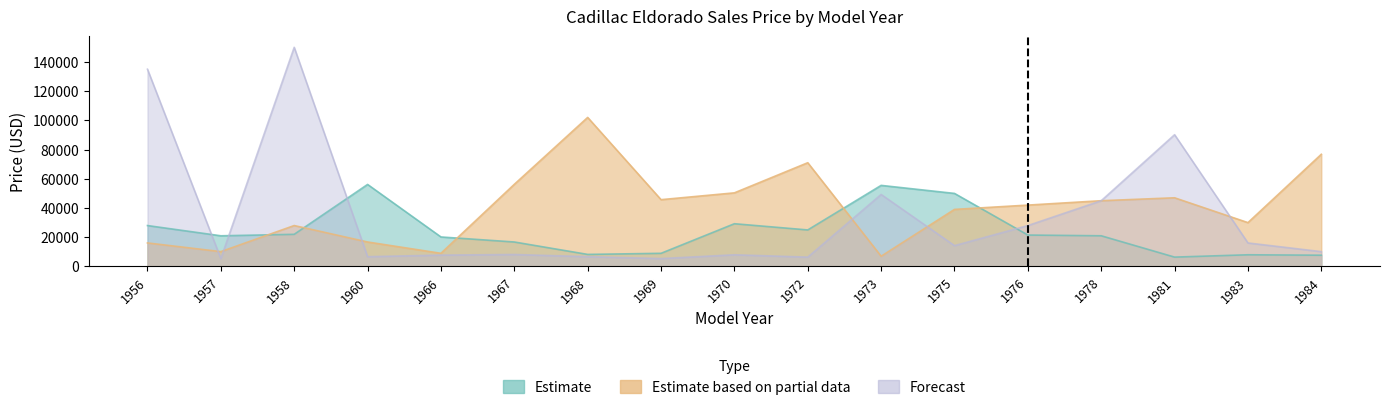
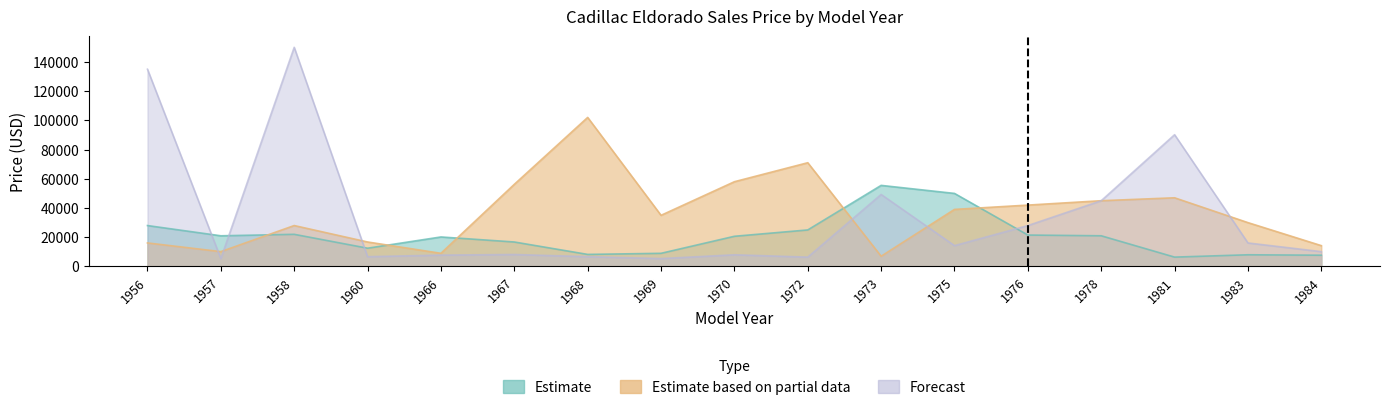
  {
    "Estimate": {
      "1956": 28000,
      "1957": 21000,
      "1958": 22000,
-     "1960": 56000,
+     "1960": 13000,
      "1966": 20000,
      "1967": 17000,
      "1969": 9000,
-     "1970": 29000,
+     "1970": 21000,
      "1972": 25000,
      "1973": 56000,
      "1975": 50000,
      "1976": 22000,
      "1978": 21000,
      "1981": 6000,
      "1983": 8000,
      "1984": 8000
    },
    "Estimate based on partial data": {
      "1956": 16000,
      "1957": 10000,
      "1958": 28000,
      "1960": 17000,
      "1967": 56000,
      "1968": 102000,
-     "1969": 46000,
-     "1970": 50000,
+     "1969": 35000,
+     "1970": 58000,
      "1972": 71000,
      "1973": 7000,
      "1975": 39000,
      "1976": 42000,
      "1981": 47000,
      "1983": 30000,
-     "1984": 77000
+     "1984": 14000
    },
    "Forecast": {
      "1956": 135000,
      "1957": 5000,
      "1958": 150000,
      "1960": 7000,
      "1967": 8000,
      "1969": 5000,
      "1970": 8000,
      "1972": 6000,
      "1973": 49000,
      "1975": 14000,
      "1976": 28000,
      "1981": 90000,
      "1983": 16000,
      "1984": 10000
    }
  }
